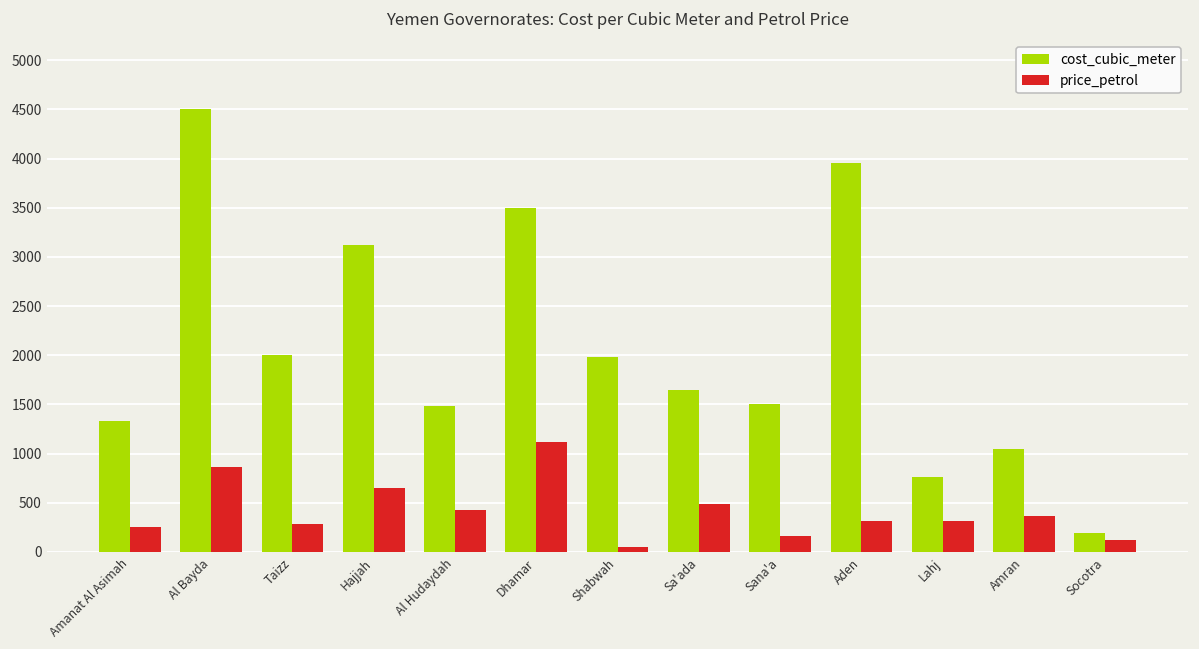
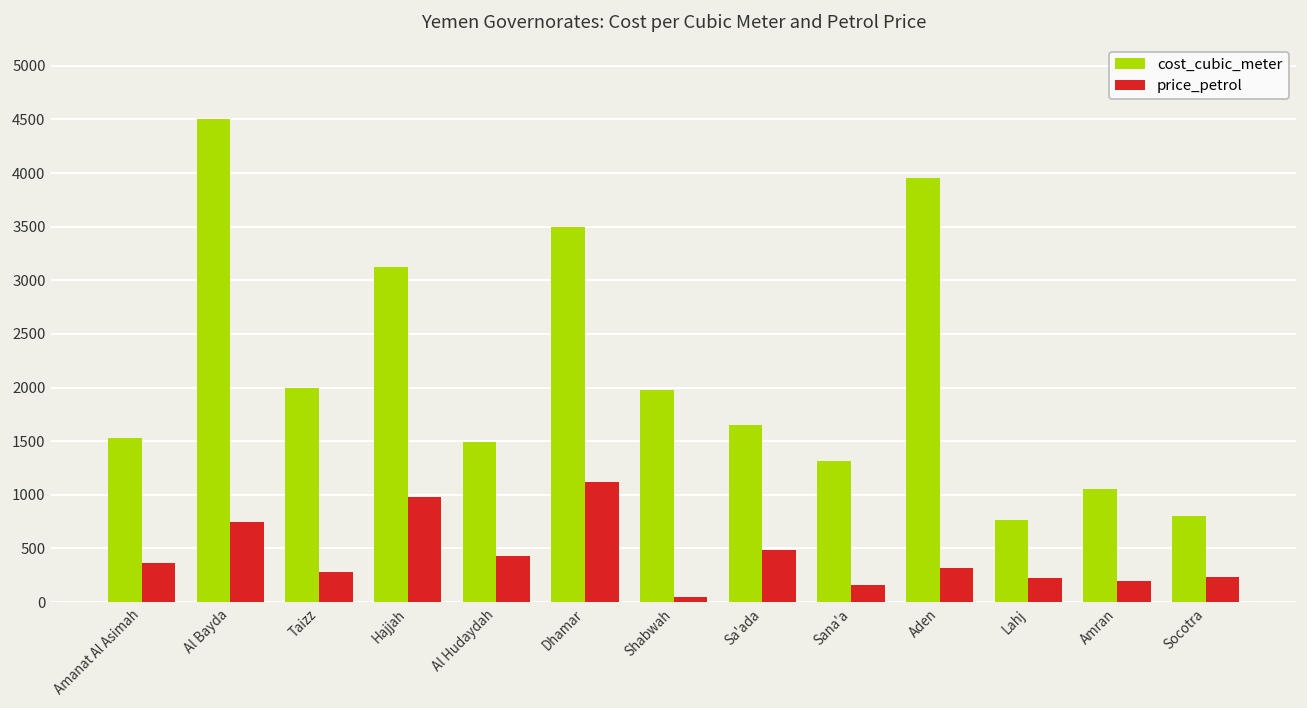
  {
    "cost_cubic_meter": {
-     "Amanat Al Asimah": 1300,
+     "Amanat Al Asimah": 1500,
      "Al Bayda": 4500,
      "Taizz": 2000,
      "Hajjah": 3100,
      "Al Hudaydah": 1500,
      "Dhamar": 3500,
      "Shabwah": 2000,
      "Sa'ada": 1600,
-     "Sana'a": 1500,
+     "Sana'a": 1300,
      "Aden": 4000,
      "Lahj": 800,
      "Amran": 1100,
-     "Socotra": 200
+     "Socotra": 800
    },
    "price_petrol": {
-     "Amanat Al Asimah": 300,
-     "Al Bayda": 900,
+     "Amanat Al Asimah": 400,
+     "Al Bayda": 800,
      "Taizz": 300,
-     "Hajjah": 700,
+     "Hajjah": 1000,
      "Al Hudaydah": 400,
      "Dhamar": 1100,
      "Shabwah": 100,
      "Sa'ada": 500,
      "Sana'a": 200,
      "Aden": 300,
-     "Lahj": 300,
-     "Amran": 400,
-     "Socotra": 100
+     "Lahj": 200,
+     "Amran": 200,
+     "Socotra": 200
    }
  }
